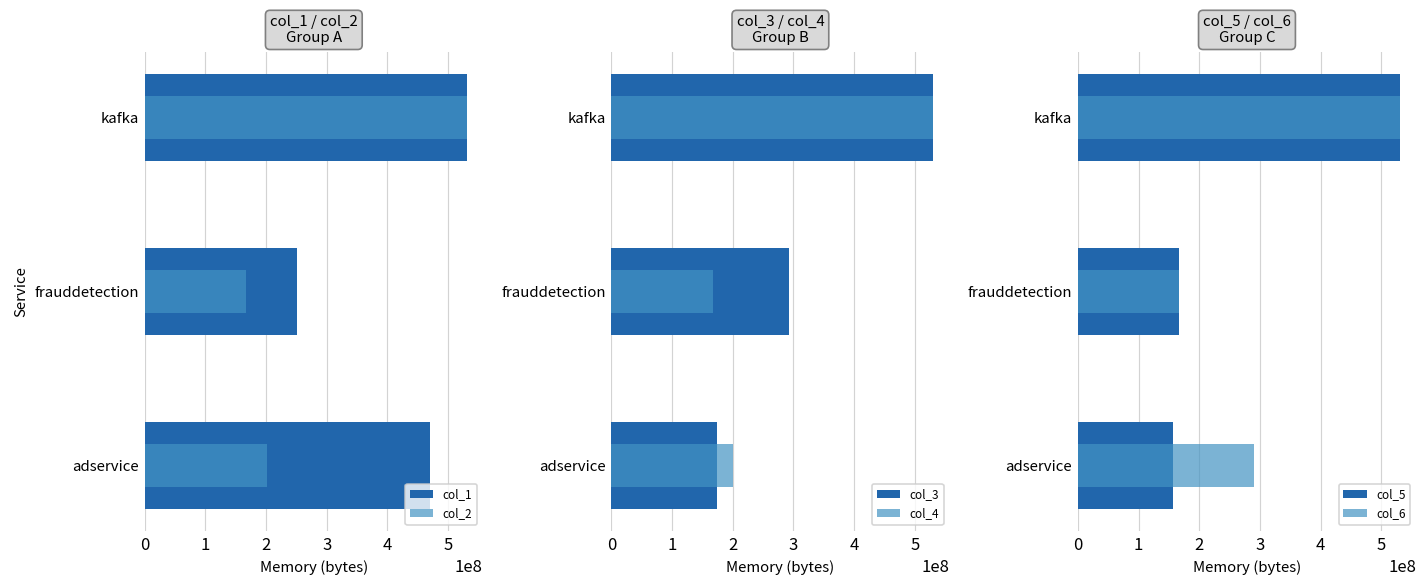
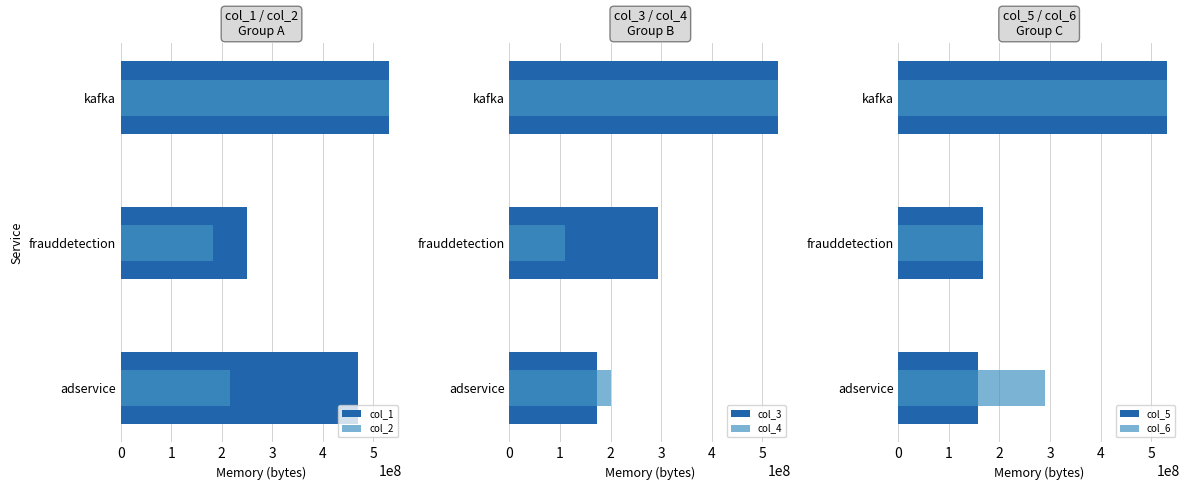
  {
    "col_1 / col_2 Group A": {
      "col_1": {
        "kafka": 530000000,
        "frauddetection": 250000000,
        "adservice": 470000000
      },
      "col_2": {
        "kafka": 530000000,
-       "frauddetection": 170000000,
-       "adservice": 200000000
+       "frauddetection": 180000000,
+       "adservice": 220000000
      }
    },
    "col_3 / col_4 Group B": {
      "col_3": {
        "kafka": 530000000,
        "frauddetection": 290000000
      },
      "col_4": {
        "kafka": 530000000,
-       "frauddetection": 170000000,
+       "frauddetection": 110000000,
        "adservice": 200000000
      }
    },
    "col_5 / col_6 Group C": {
      "col_5": {
        "kafka": 530000000,
        "frauddetection": 170000000
      },
      "col_6": {
        "kafka": 530000000,
        "frauddetection": 170000000,
        "adservice": 290000000
      }
    }
  }
